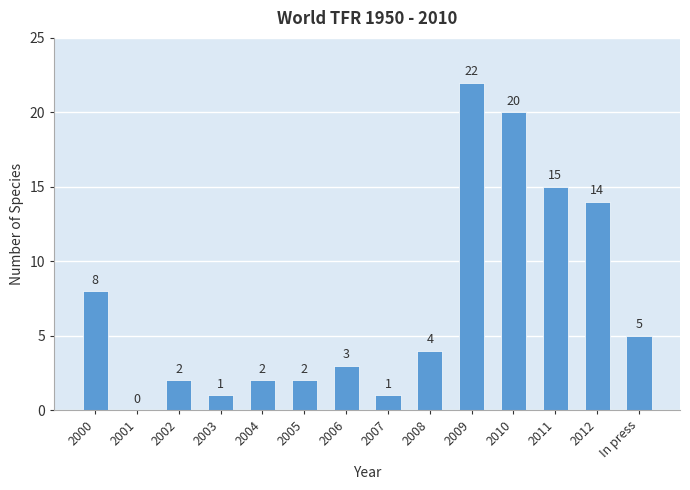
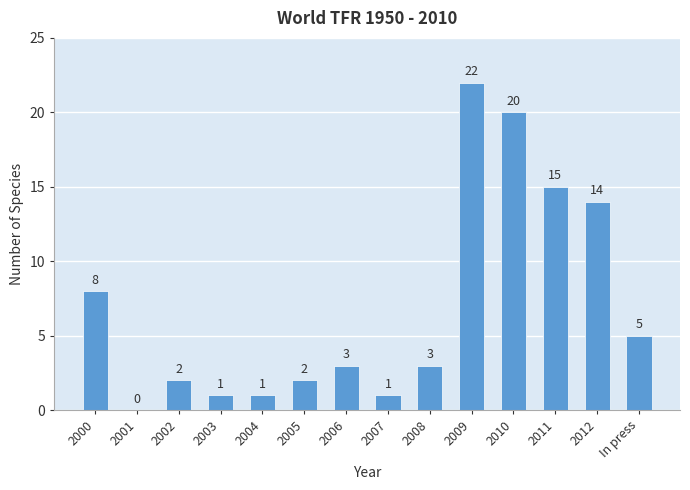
  {
    "2000": 8,
    "2001": 0,
    "2002": 2,
    "2003": 1,
-   "2004": 2,
+   "2004": 1,
    "2005": 2,
    "2006": 3,
    "2007": 1,
-   "2008": 4,
+   "2008": 3,
    "2009": 22,
    "2010": 20,
    "2011": 15,
    "2012": 14,
    "In press": 5
  }
